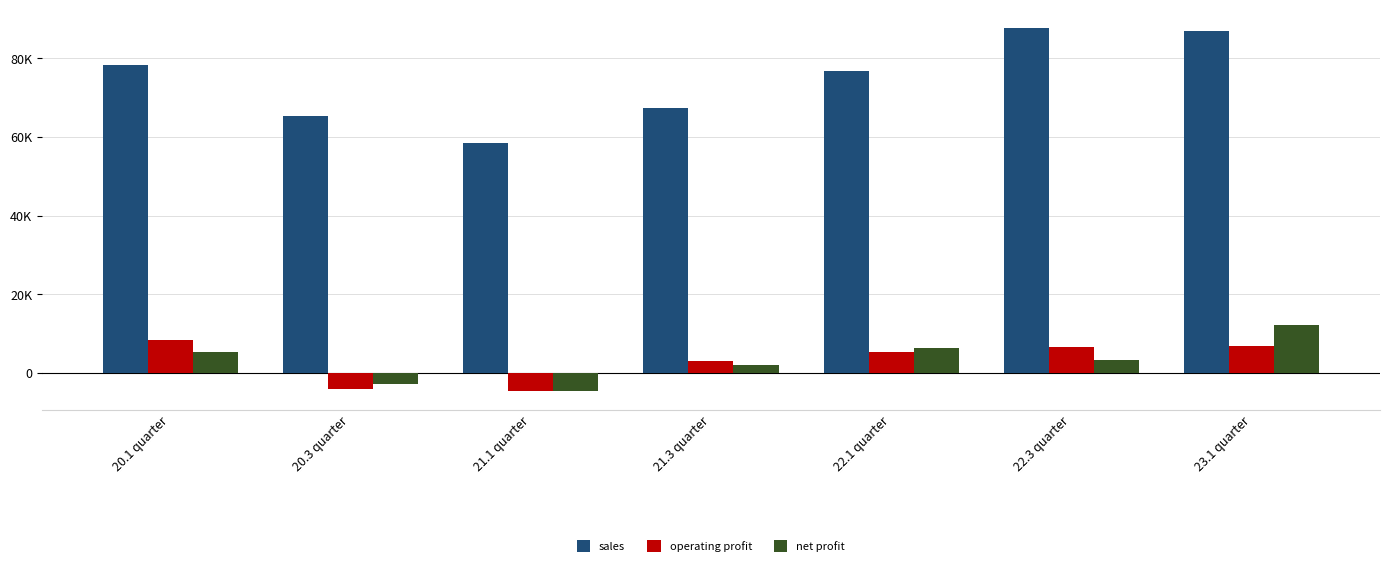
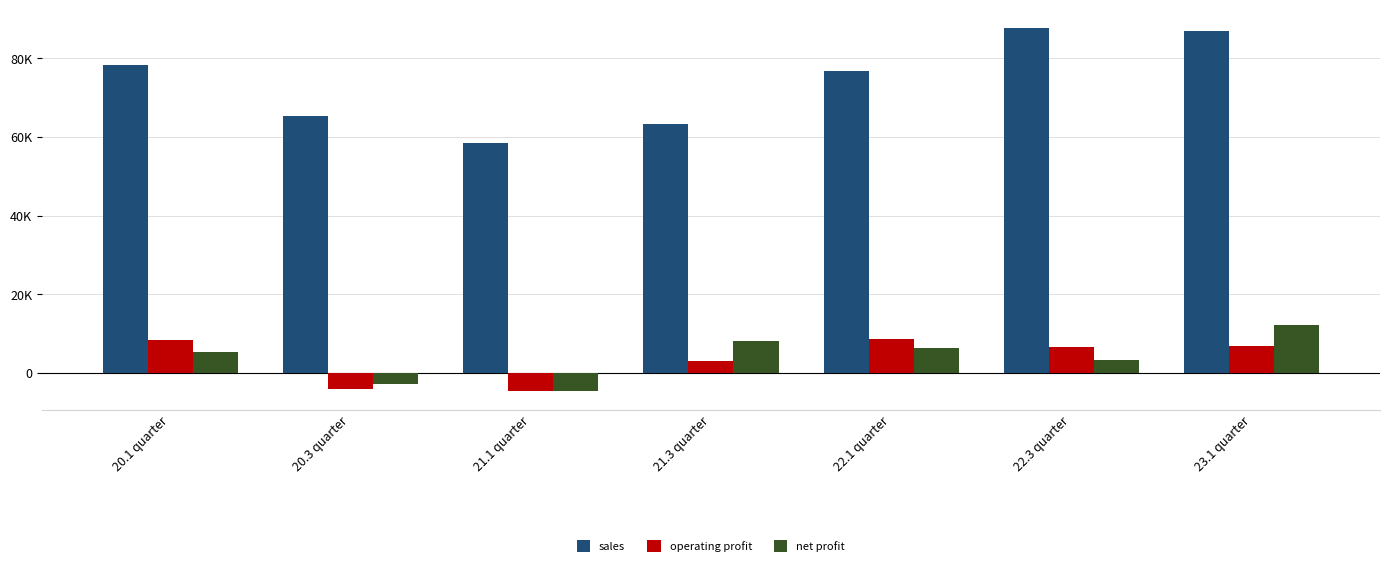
  {
    "sales": {
      "20.1 quarter": 78000,
      "20.3 quarter": 65000,
      "21.1 quarter": 58000,
-     "21.3 quarter": 67000,
+     "21.3 quarter": 63000,
      "22.1 quarter": 77000,
      "22.3 quarter": 88000,
      "23.1 quarter": 87000
    },
    "operating profit": {
      "20.1 quarter": 8000,
      "20.3 quarter": -4000,
      "21.1 quarter": -5000,
      "21.3 quarter": 3000,
-     "22.1 quarter": 5000,
+     "22.1 quarter": 9000,
      "22.3 quarter": 7000,
      "23.1 quarter": 7000
    },
    "net profit": {
      "20.1 quarter": 5000,
      "20.3 quarter": -3000,
      "21.1 quarter": -5000,
-     "21.3 quarter": 2000,
+     "21.3 quarter": 8000,
      "22.1 quarter": 6000,
      "22.3 quarter": 3000,
      "23.1 quarter": 12000
    }
  }
